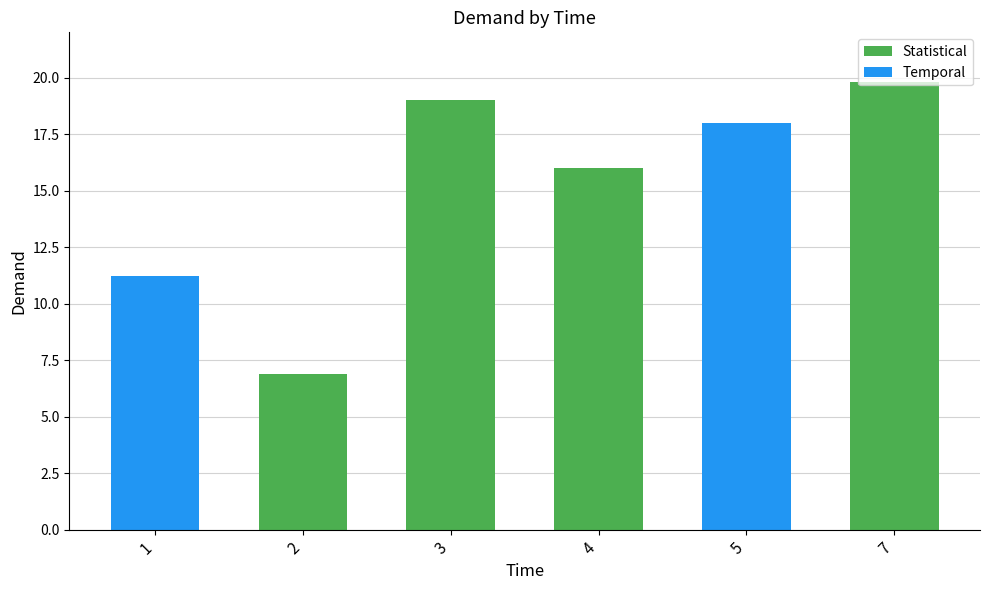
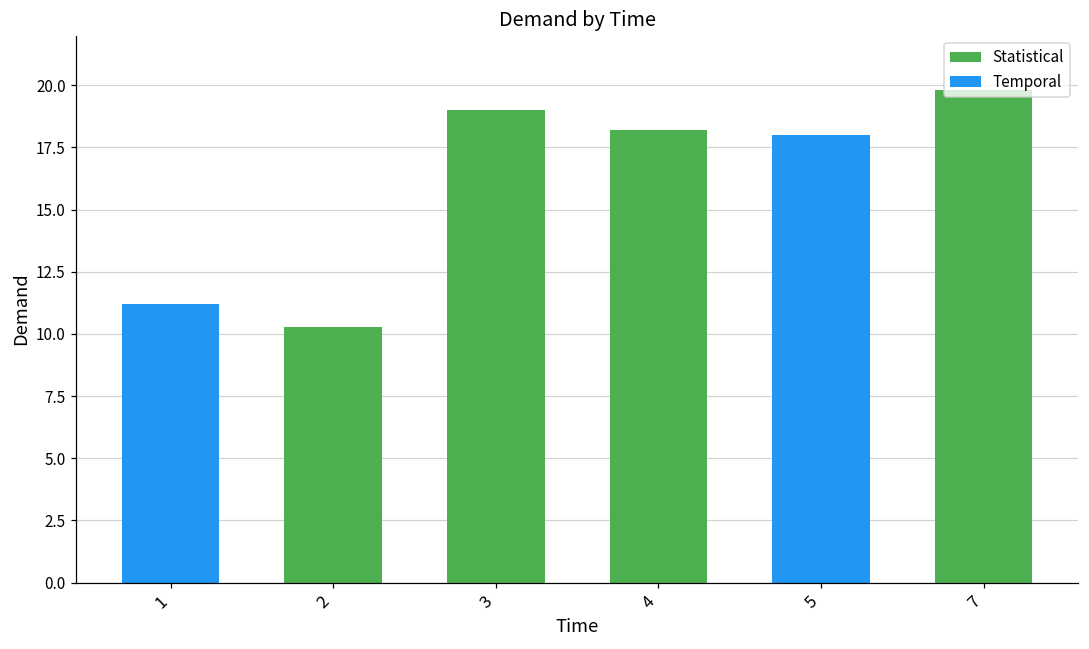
  {
    "1": 11.2,
-   "2": 6.9,
+   "2": 10.3,
    "3": 19.0,
-   "4": 16.0,
+   "4": 18.2,
    "5": 18.0
  }
